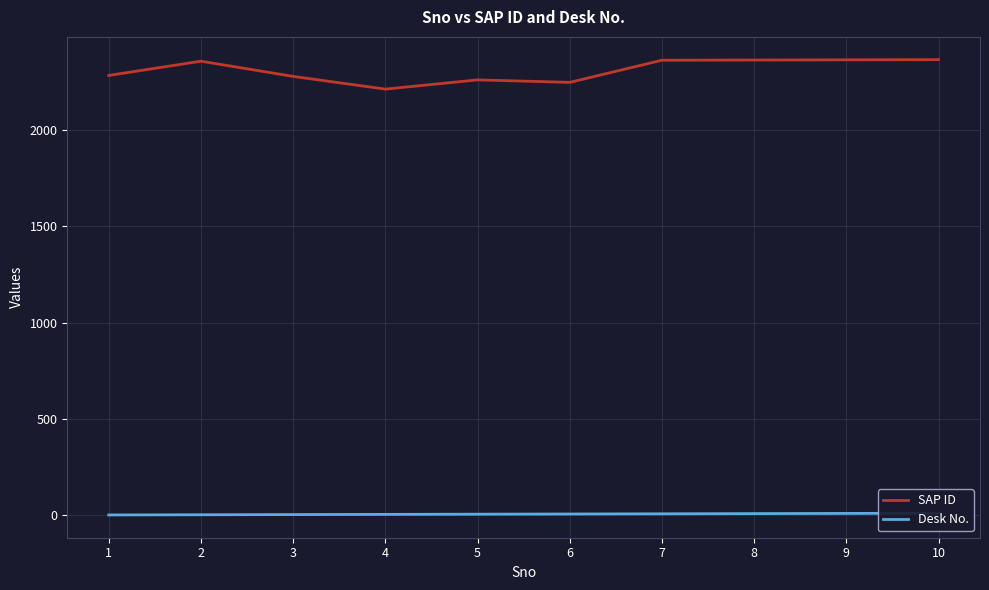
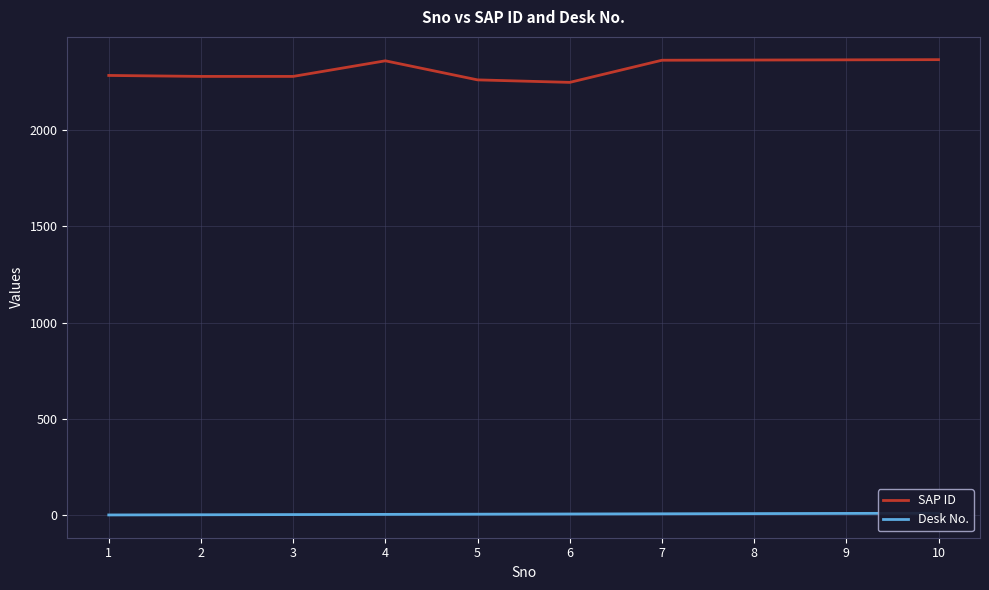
  {
    "SAP ID": {
      "1": 2280,
-     "2": 2360,
+     "2": 2280,
      "3": 2280,
-     "4": 2210,
+     "4": 2360,
      "5": 2260,
      "6": 2250,
      "7": 2360,
      "8": 2360,
      "9": 2360,
      "10": 2370
    },
    "Desk No.": {
      "1": 0,
      "2": 0,
      "3": 0,
      "4": 0,
      "5": 10,
      "6": 10,
      "7": 10,
      "8": 10,
      "9": 10
    }
  }
